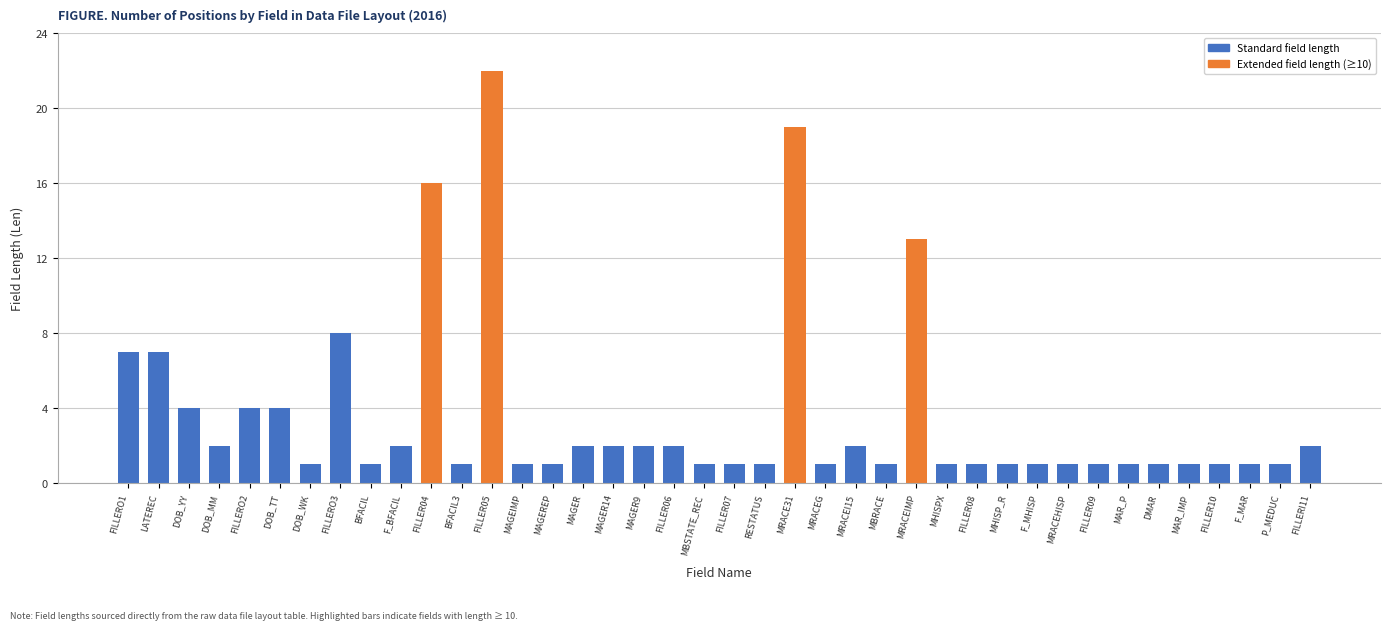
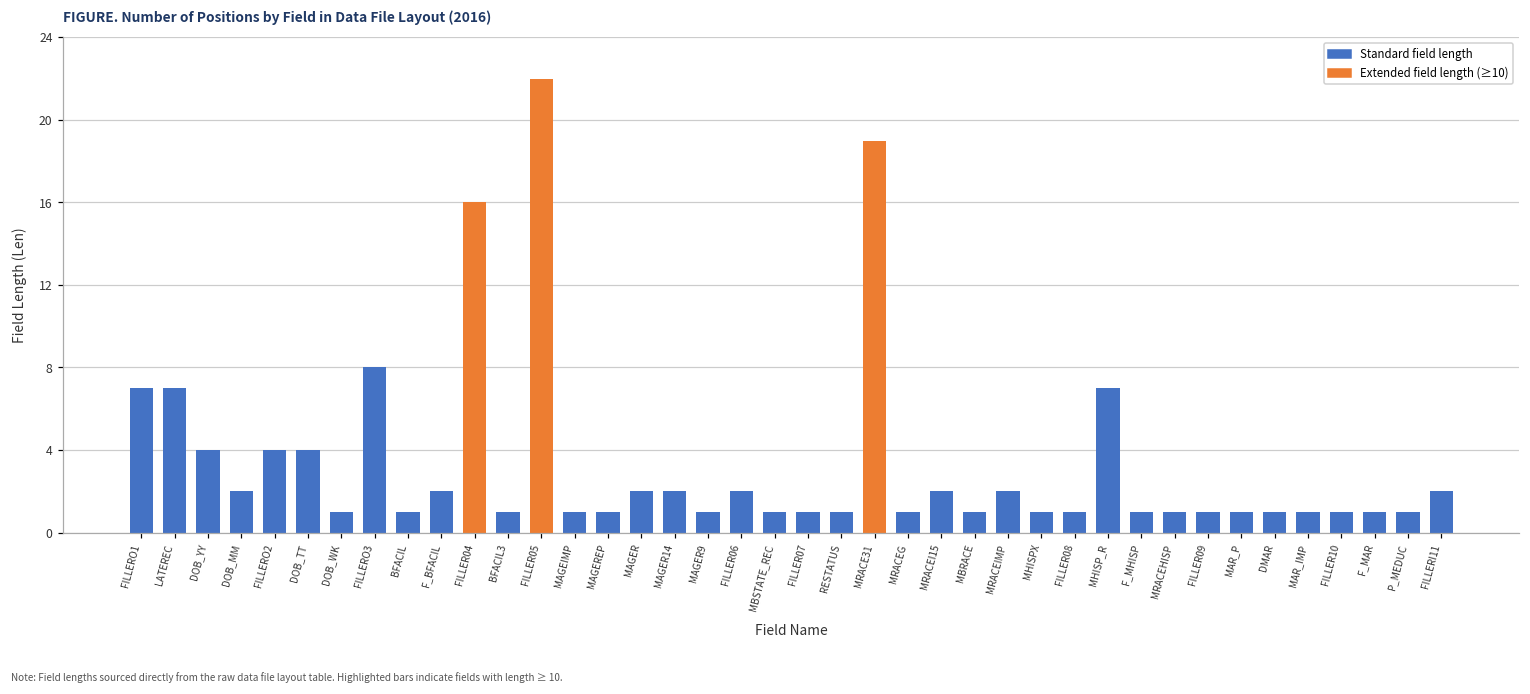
  {
    "FILLERO1": 7,
    "LATEREC": 7,
    "DOB_YY": 4,
    "DOB_MM": 2,
    "FILLERO2": 4,
    "DOB_TT": 4,
    "DOB_WK": 1,
    "FILLERO3": 8,
    "BFACIL": 1,
    "F_BFACIL": 2,
    "FILLER04": 16,
    "BFACIL3": 1,
    "FILLER05": 22,
    "MAGEIMP": 1,
    "MAGEREP": 1,
    "MAGER": 2,
    "MAGER14": 2,
-   "MAGER9": 2,
+   "MAGER9": 1,
    "FILLER06": 2,
    "MBSTATE_REC": 1,
    "FILLER07": 1,
    "RESTATUS": 1,
    "MRACE31": 19,
    "MRACEG": 1,
    "MRACEI15": 2,
    "MBRACE": 1,
-   "MRACEIMP": 13,
+   "MRACEIMP": 2,
    "MHISPX": 1,
    "FILLER08": 1,
-   "MHISP_R": 1,
+   "MHISP_R": 7,
    "F_MHISP": 1,
    "MRACEHISP": 1,
    "FILLER09": 1,
    "MAR_P": 1,
    "DMAR": 1,
    "MAR_IMP": 1,
    "FILLER10": 1,
    "F_MAR": 1,
    "P_MEDUC": 1,
    "FILLERI11": 2
  }
